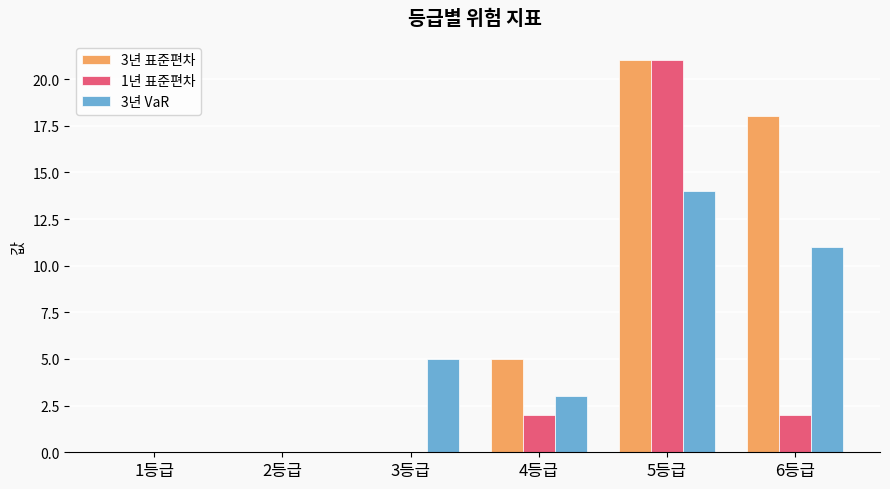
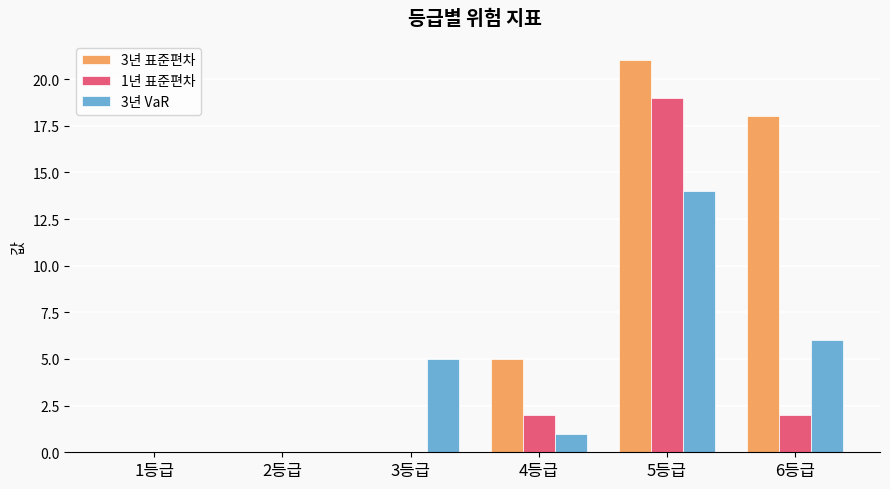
  {
    "3년 표준편차": {
      "1등급": 0,
      "2등급": 0,
      "3등급": 0,
      "4등급": 5,
      "5등급": 21,
      "6등급": 18
    },
    "1년 표준편차": {
      "1등급": 0,
      "2등급": 0,
      "3등급": 0,
      "4등급": 2,
-     "5등급": 21,
+     "5등급": 19,
      "6등급": 2
    },
    "3년 VaR": {
      "1등급": 0,
      "2등급": 0,
      "3등급": 5,
-     "4등급": 3,
+     "4등급": 1,
      "5등급": 14,
-     "6등급": 11
+     "6등급": 6
    }
  }
